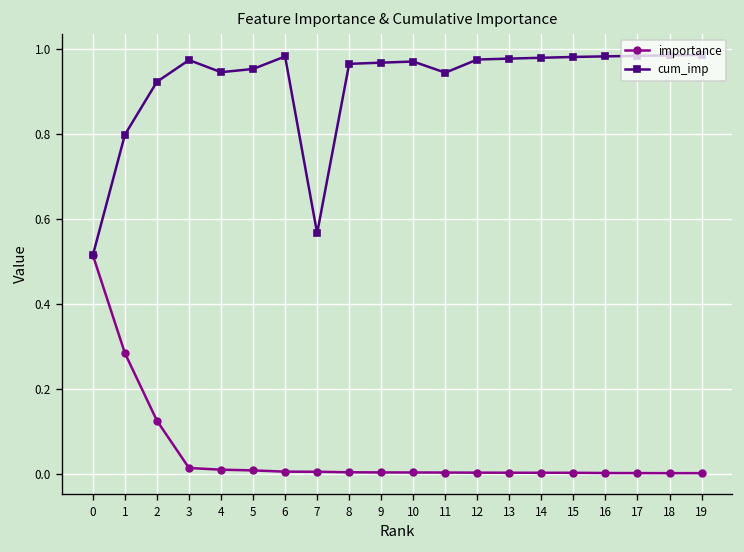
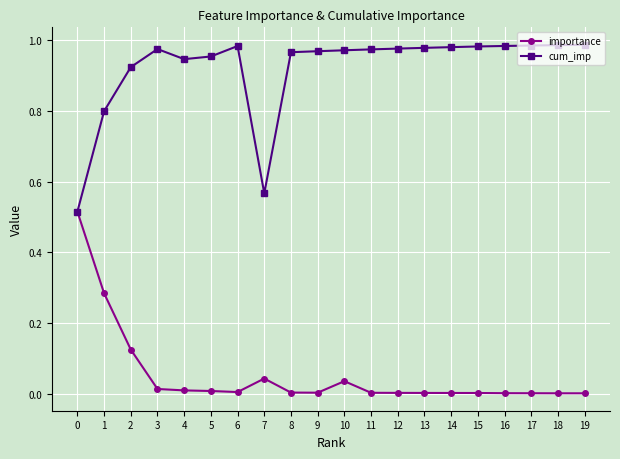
  {
    "importance": {
      "1": 0.28,
      "2": 0.12,
      "3": 0.01,
      "4": 0.01,
      "5": 0.01,
      "6": 0.00,
-     "7": 0.00,
+     "7": 0.04,
      "8": 0.00,
      "9": 0.00,
-     "10": 0.00,
+     "10": 0.04,
      "11": 0.00,
      "12": 0.00,
      "13": 0.00,
      "14": 0.00,
      "15": 0.00,
      "16": 0.00,
      "17": 0.00,
      "18": 0.00,
      "19": 0.00
    },
    "cum_imp": {
      "1": 0.80,
      "2": 0.92,
      "3": 0.98,
      "4": 0.95,
      "5": 0.95,
      "6": 0.98,
      "7": 0.57,
      "8": 0.97,
      "9": 0.97,
      "10": 0.97,
-     "11": 0.95,
+     "11": 0.97,
      "12": 0.98,
      "13": 0.98,
      "14": 0.98,
      "15": 0.98,
      "16": 0.98
    }
  }
